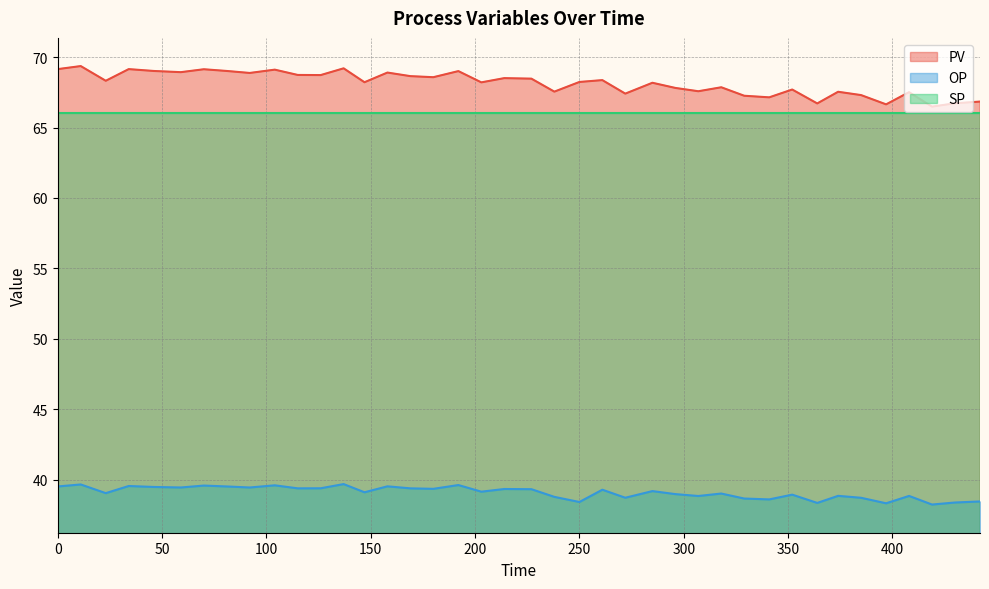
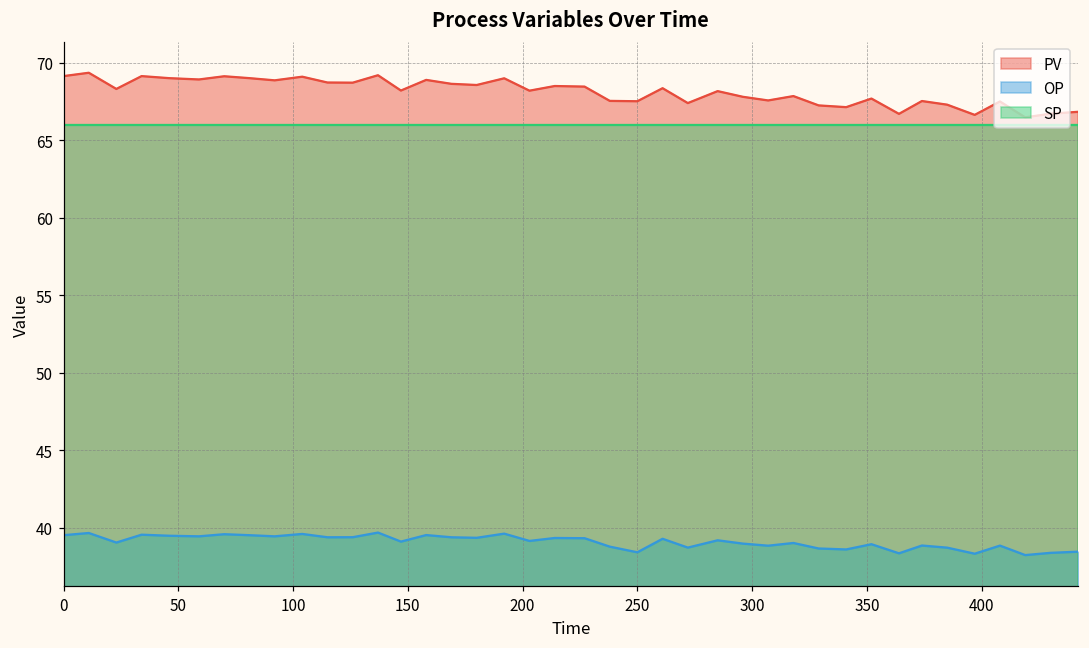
  {
    "PV": {
      "0": 69.1,
-     "250": 68.2
+     "250": 67.5
    },
    "OP": {
      "0": 39.5,
      "250": 38.4
    },
    "SP": {
      "0": 66.0,
      "250": 66.0
    }
  }
